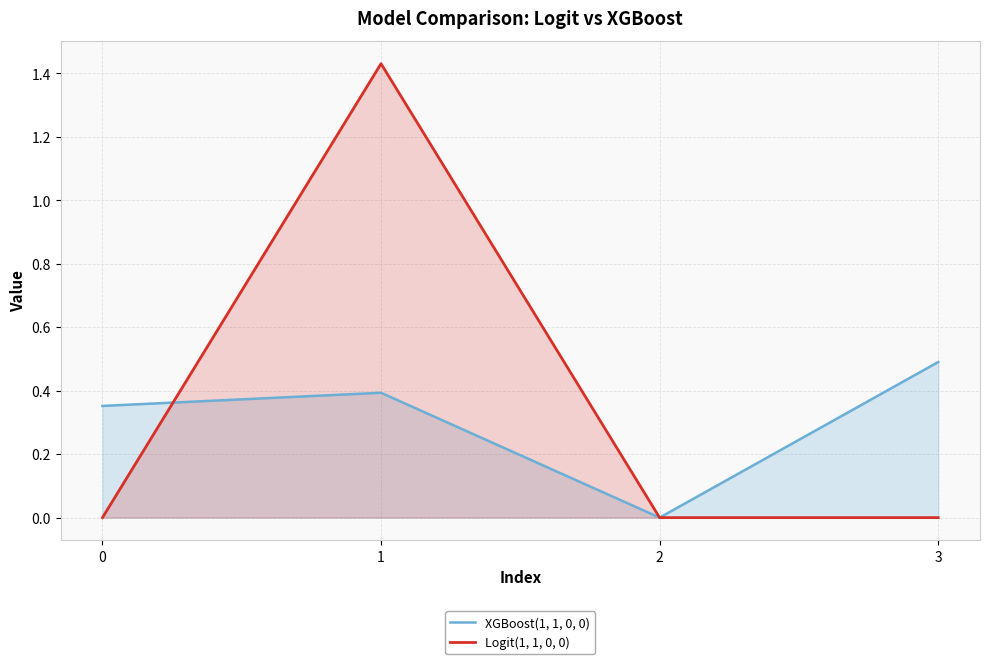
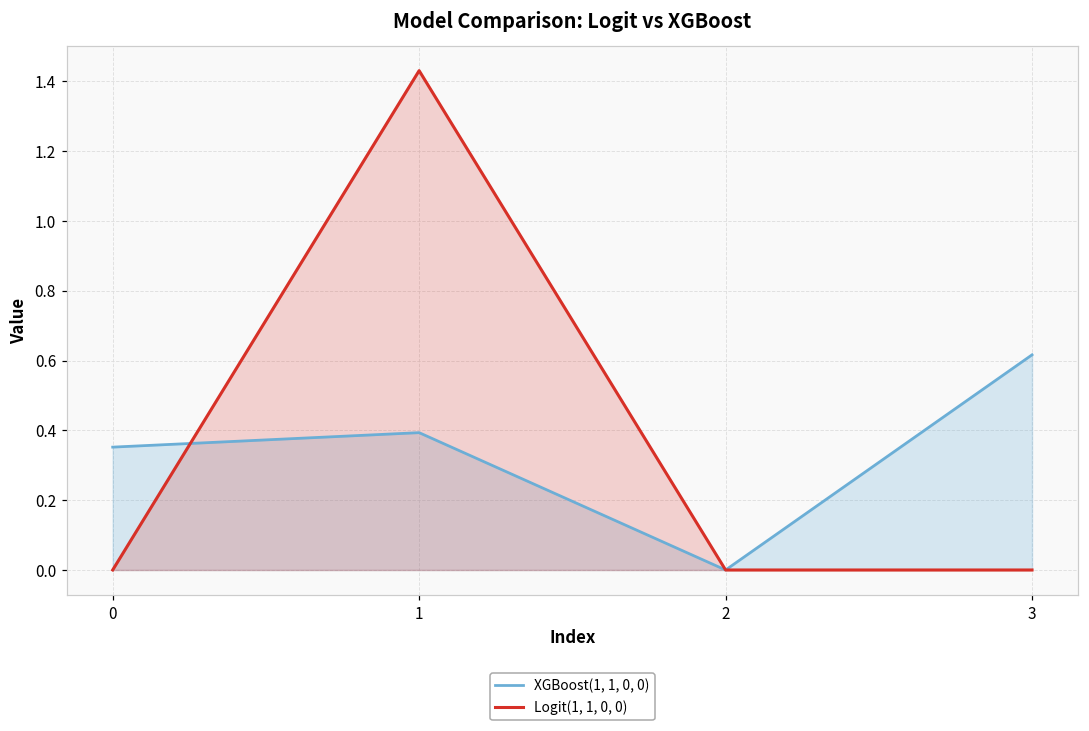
  {
    "XGBoost(1, 1, 0, 0)": {
      "0": 0.35,
      "1": 0.39,
-     "3": 0.49
+     "3": 0.62
    },
    "Logit(1, 1, 0, 0)": {
      "0": 0.00,
      "1": 1.43,
      "3": 0.00
    }
  }
